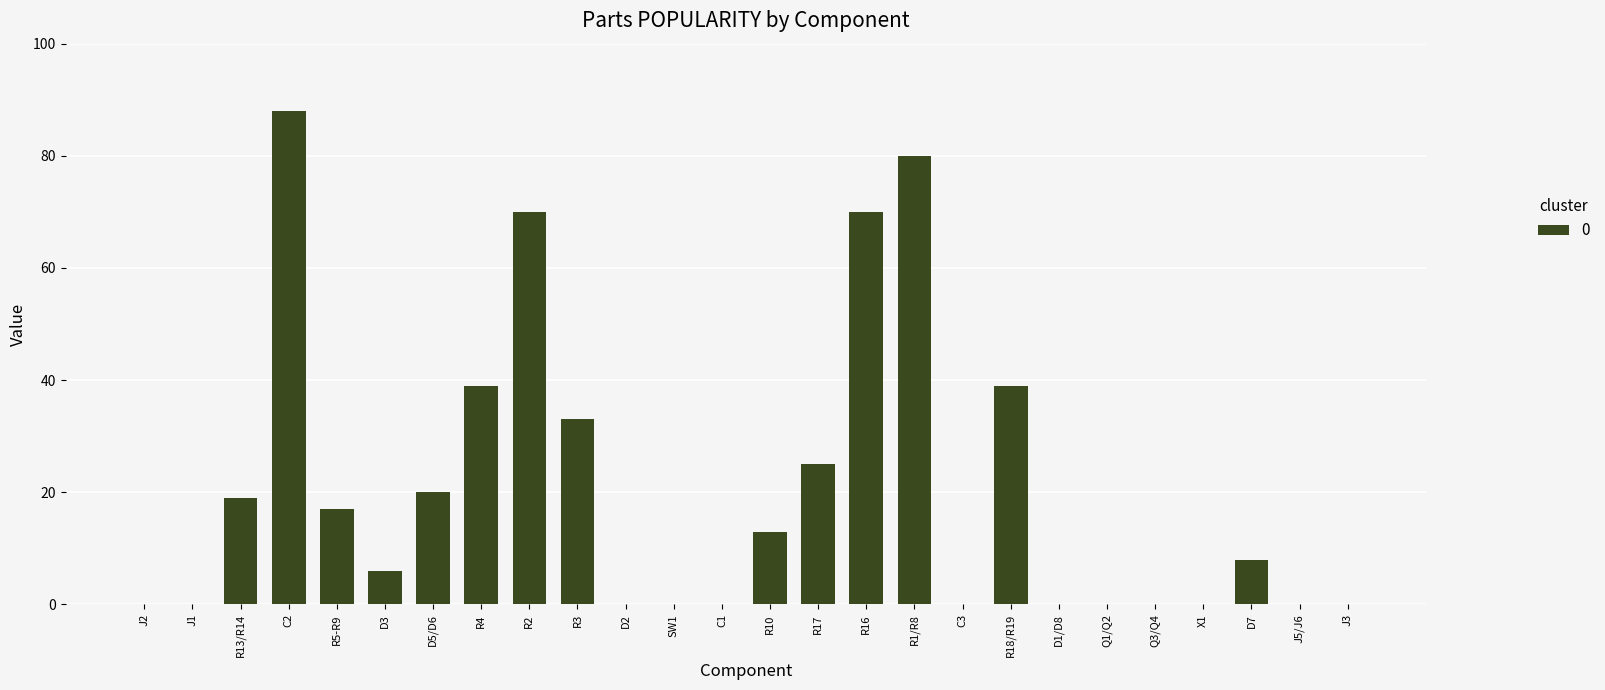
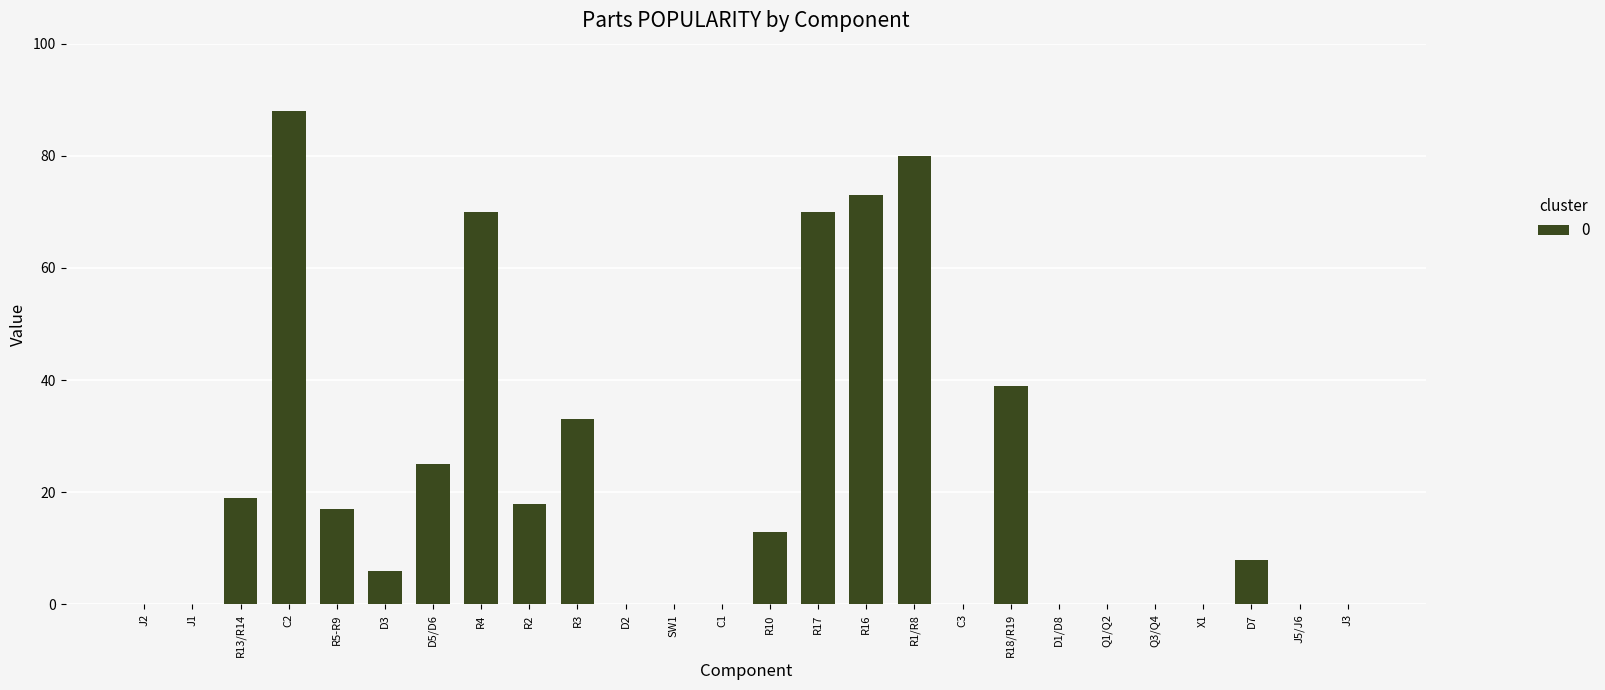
  {
    "J2": 0,
    "J1": 0,
    "R13/R14": 19,
    "C2": 88,
    "R5-R9": 17,
    "D3": 6,
-   "D5/D6": 20,
-   "R4": 39,
-   "R2": 70,
+   "D5/D6": 25,
+   "R4": 70,
+   "R2": 18,
    "R3": 33,
    "D2": 0,
    "SW1": 0,
    "C1": 0,
    "R10": 13,
-   "R17": 25,
-   "R16": 70,
+   "R17": 70,
+   "R16": 73,
    "R1/R8": 80,
    "C3": 0,
    "R18/R19": 39,
    "D1/D8": 0,
    "Q1/Q2": 0,
    "Q3/Q4": 0,
    "X1": 0,
    "D7": 8,
    "J5/J6": 0,
    "J3": 0
  }
